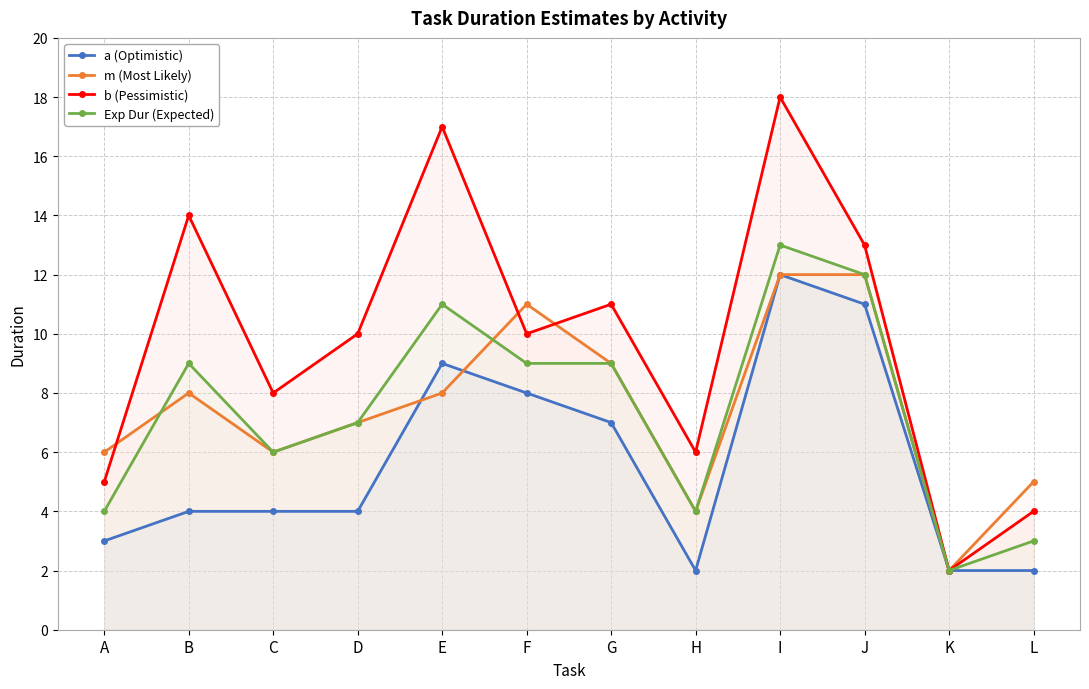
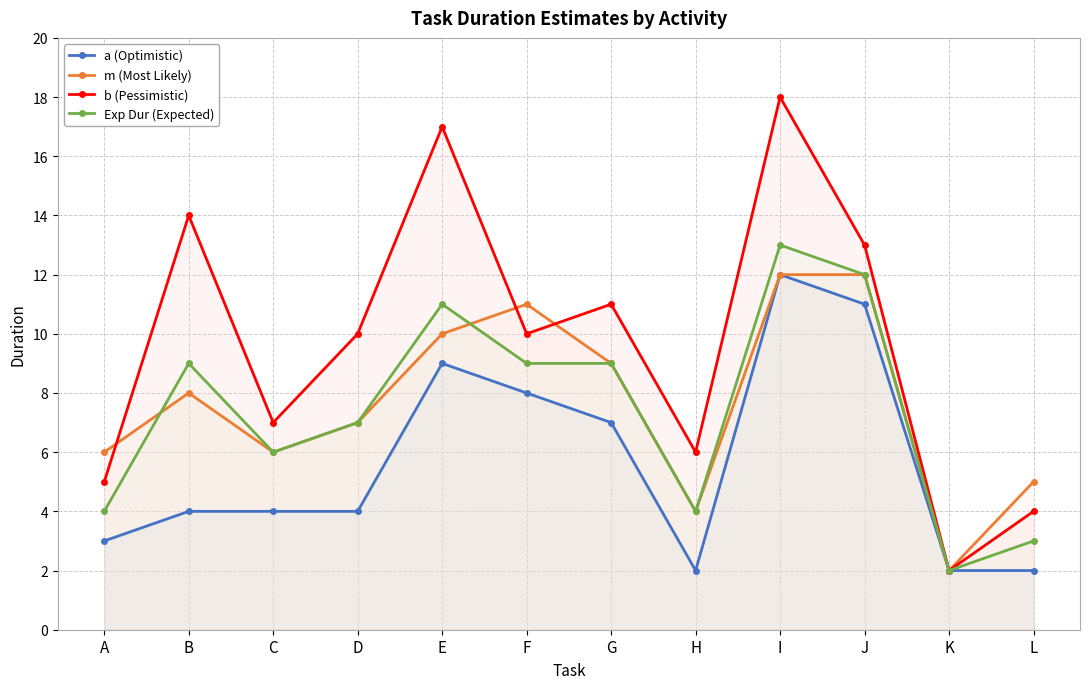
  {
    "a (Optimistic)": {
      "A": 3,
      "B": 4,
      "C": 4,
      "D": 4,
      "E": 9,
      "F": 8,
      "G": 7,
      "H": 2,
      "J": 11,
      "L": 2
    },
    "m (Most Likely)": {
      "A": 6,
      "B": 8,
-     "E": 8,
+     "E": 10,
      "F": 11,
      "L": 5
    },
    "b (Pessimistic)": {
      "A": 5,
      "B": 14,
-     "C": 8,
+     "C": 7,
      "D": 10,
      "E": 17,
      "F": 10,
      "G": 11,
      "H": 6,
      "I": 18,
      "J": 13,
      "L": 4
    },
    "Exp Dur (Expected)": {
      "A": 4,
      "B": 9,
      "E": 11,
      "F": 9,
      "I": 13,
      "L": 3
    }
  }
